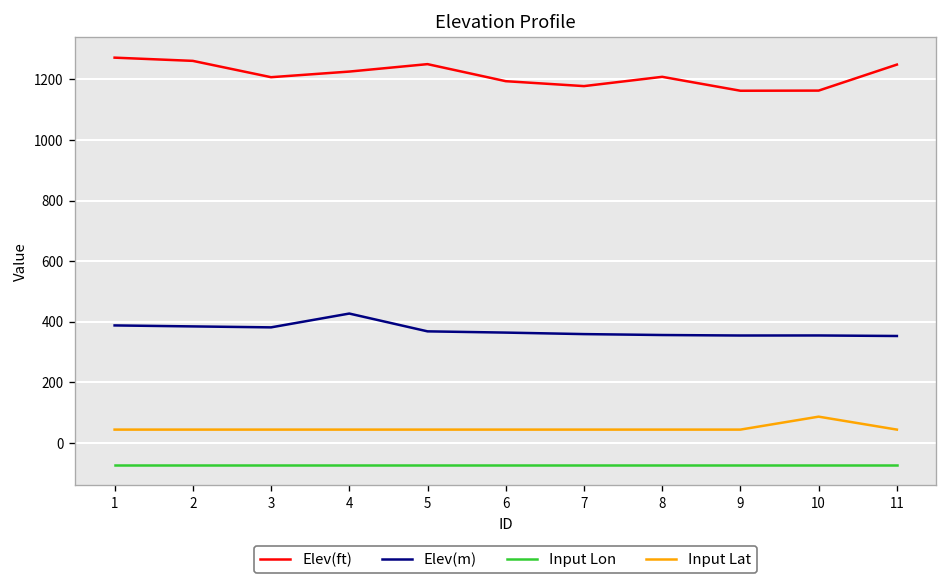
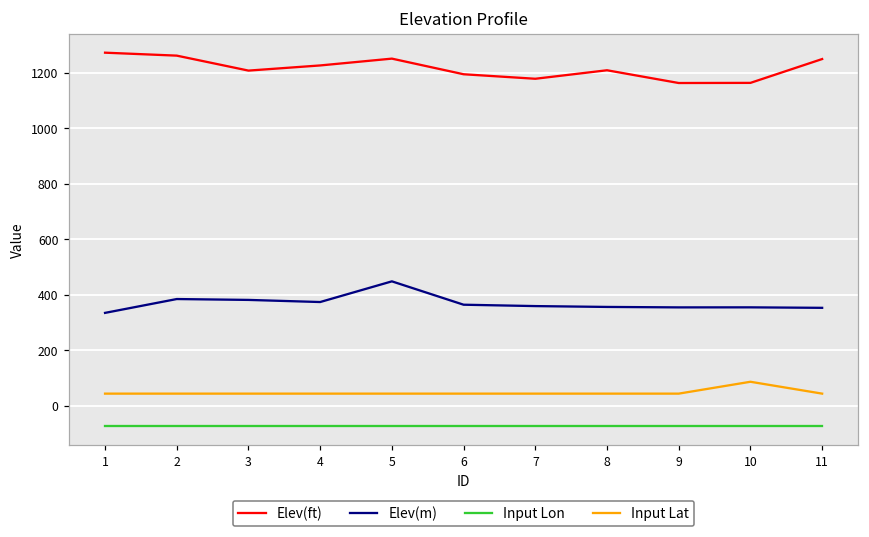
  {
    "Elev(ft)": {
      "1": 1270,
      "2": 1260,
      "3": 1210,
      "4": 1230,
      "5": 1250,
      "6": 1190,
      "7": 1180,
      "8": 1210,
      "9": 1160,
      "10": 1160,
      "11": 1250
    },
    "Elev(m)": {
-     "1": 390,
+     "1": 330,
      "2": 380,
      "3": 380,
-     "4": 430,
-     "5": 370,
+     "4": 370,
+     "5": 450,
      "6": 360,
      "7": 360,
      "8": 360,
      "9": 350,
      "10": 350,
      "11": 350
    },
    "Input Lon": {
      "1": -70,
      "2": -70,
      "3": -70,
      "4": -70,
      "5": -70,
      "6": -70,
      "7": -70,
      "8": -70,
      "9": -70,
      "10": -70,
      "11": -70
    },
    "Input Lat": {
      "1": 40,
      "2": 40,
      "3": 40,
      "4": 40,
      "5": 40,
      "6": 40,
      "7": 40,
      "8": 40,
      "9": 40,
      "10": 90,
      "11": 40
    }
  }
